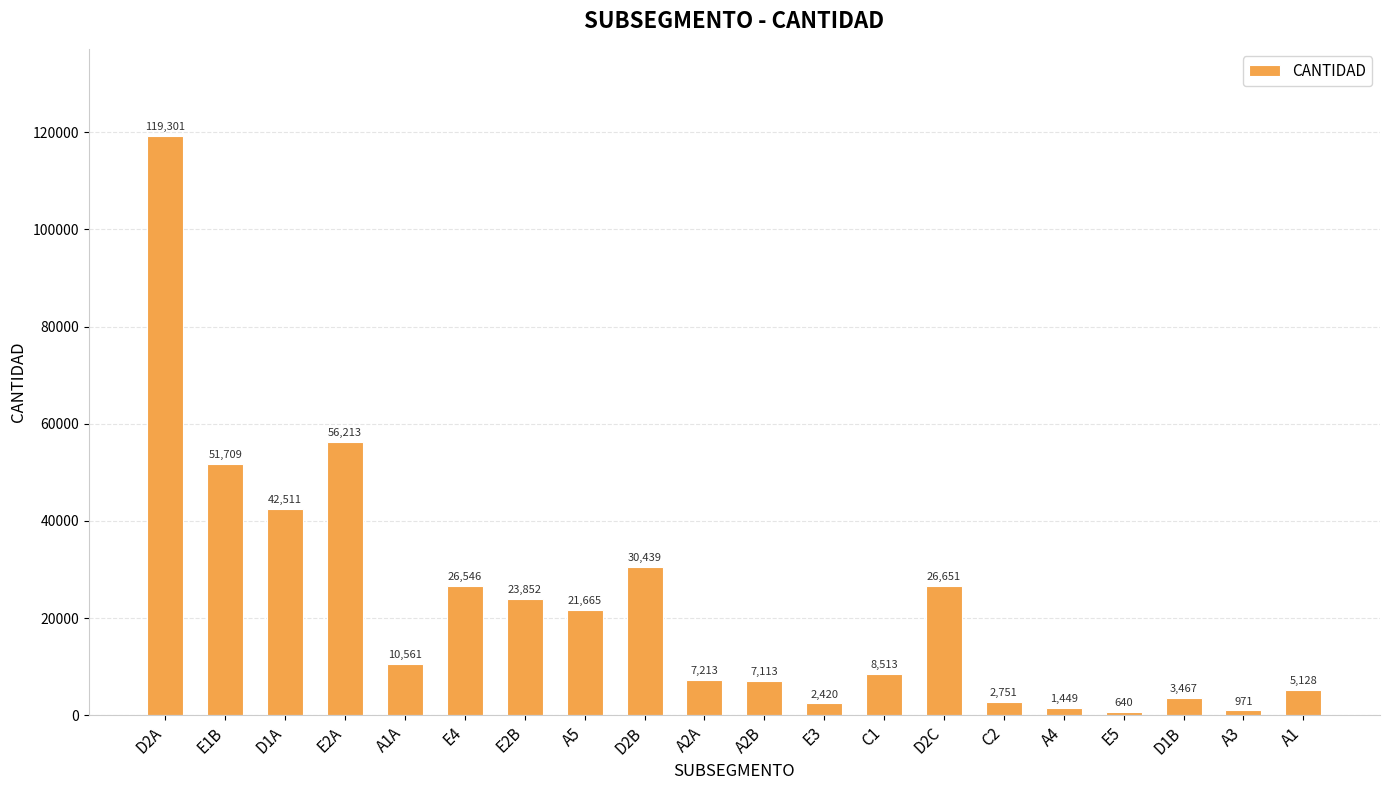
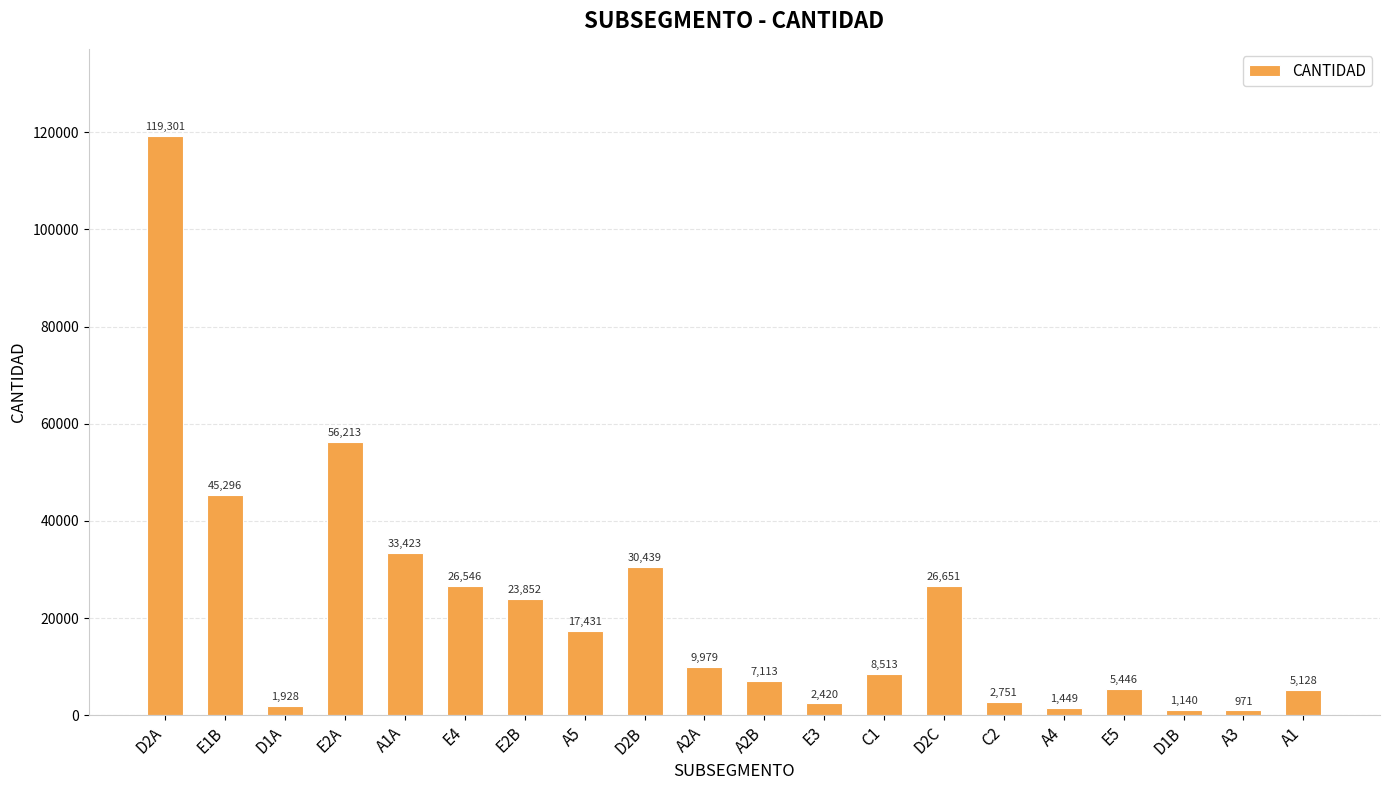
  {
    "D2A": "119,301",
-   "E1B": "51,709",
-   "D1A": "42,511",
+   "E1B": "45,296",
+   "D1A": "1,928",
    "E2A": "56,213",
-   "A1A": "10,561",
+   "A1A": "33,423",
    "E4": "26,546",
    "E2B": "23,852",
-   "A5": "21,665",
+   "A5": "17,431",
    "D2B": "30,439",
-   "A2A": "7,213",
+   "A2A": "9,979",
    "A2B": "7,113",
    "E3": "2,420",
    "C1": "8,513",
    "D2C": "26,651",
    "C2": "2,751",
    "A4": "1,449",
-   "E5": "640",
-   "D1B": "3,467",
+   "E5": "5,446",
+   "D1B": "1,140",
    "A3": "971",
    "A1": "5,128"
  }
